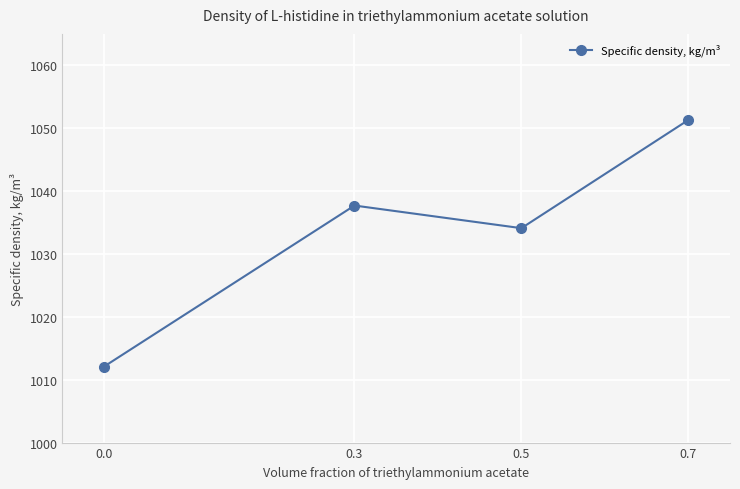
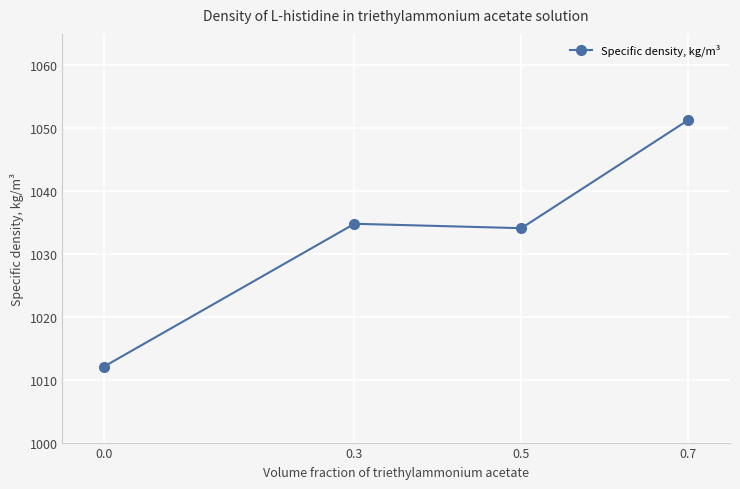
  {
    "0.0": 1012,
-   "0.3": 1038,
+   "0.3": 1035,
    "0.5": 1034,
    "0.7": 1051
  }
